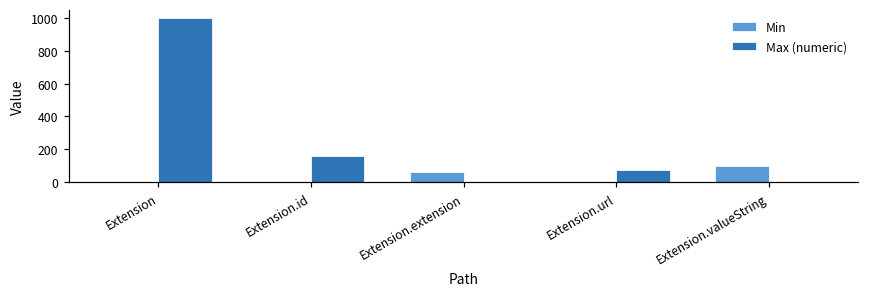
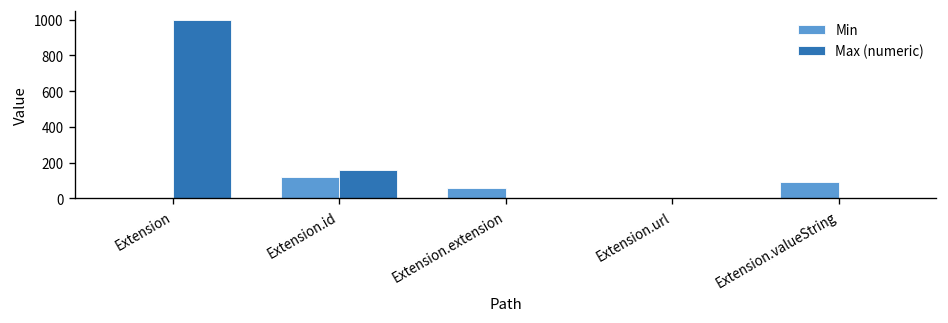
  {
    "Min": {
      "Extension": 0,
-     "Extension.id": 0,
+     "Extension.id": 120,
      "Extension.extension": 60,
      "Extension.valueString": 90
    },
    "Max (numeric)": {
      "Extension": 1000,
      "Extension.id": 160,
      "Extension.extension": 0,
-     "Extension.url": 70
+     "Extension.url": 0
    }
  }
